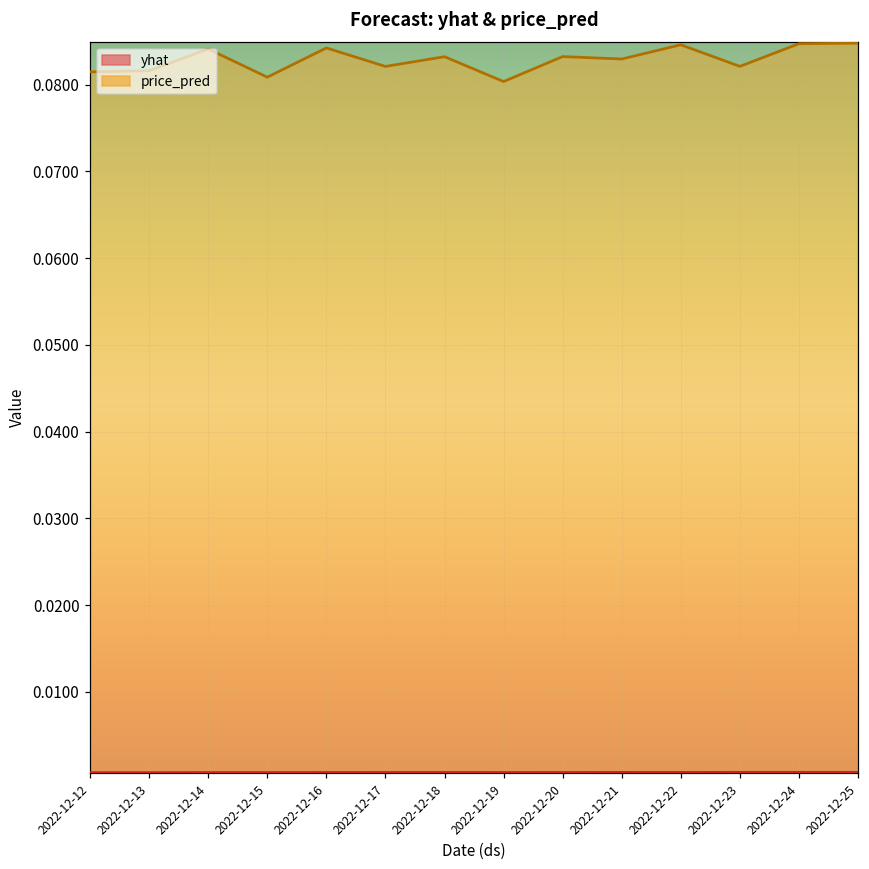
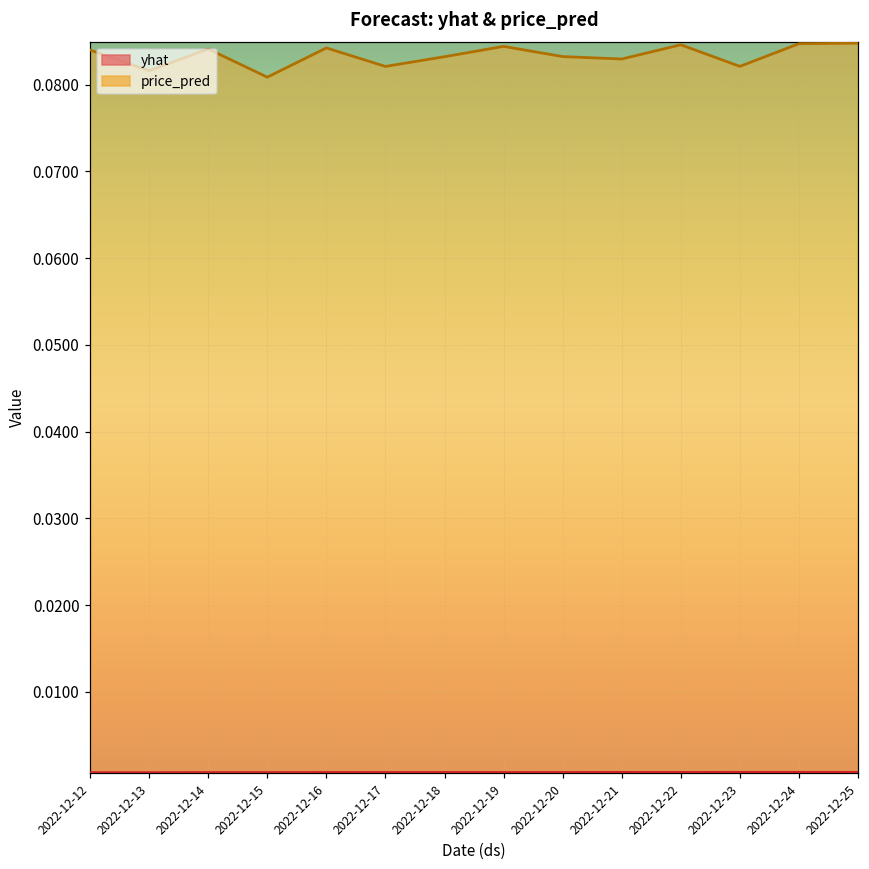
  {
    "yhat": {
      "2022-12-12": 0.001,
      "2022-12-13": 0.001,
      "2022-12-14": 0.001,
      "2022-12-15": 0.001,
      "2022-12-16": 0.001,
      "2022-12-17": 0.001,
      "2022-12-18": 0.001,
      "2022-12-19": 0.001,
      "2022-12-20": 0.001,
      "2022-12-21": 0.001,
      "2022-12-22": 0.001,
      "2022-12-23": 0.001,
      "2022-12-24": 0.001,
      "2022-12-25": 0.001
    },
    "price_pred": {
-     "2022-12-12": 0.081,
+     "2022-12-12": 0.084,
      "2022-12-15": 0.081,
      "2022-12-16": 0.084,
      "2022-12-17": 0.082,
      "2022-12-18": 0.083,
-     "2022-12-19": 0.080,
+     "2022-12-19": 0.084,
      "2022-12-20": 0.083,
      "2022-12-21": 0.083,
      "2022-12-22": 0.085,
      "2022-12-23": 0.082,
      "2022-12-24": 0.085,
      "2022-12-25": 0.085
    }
  }
